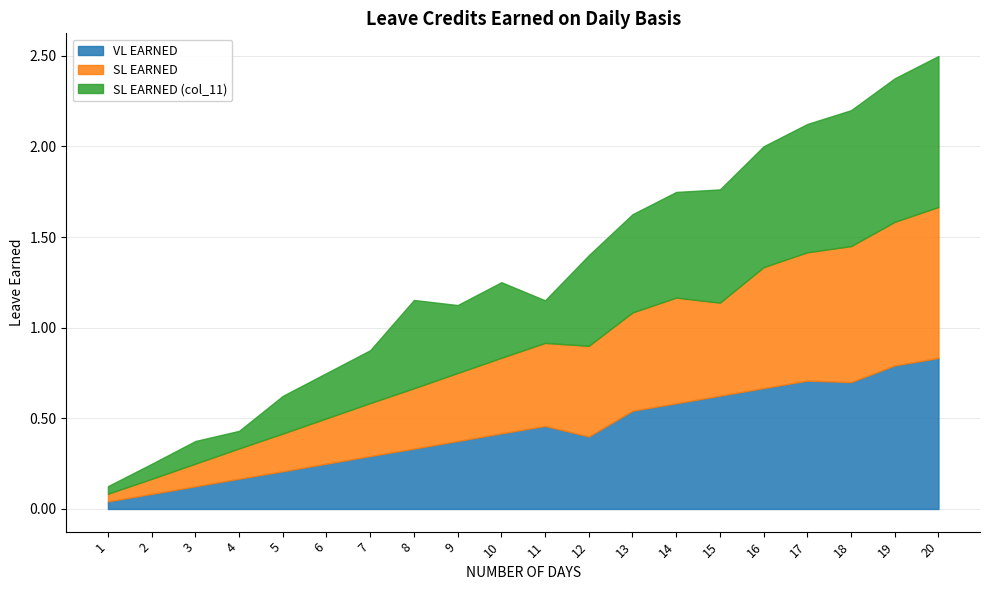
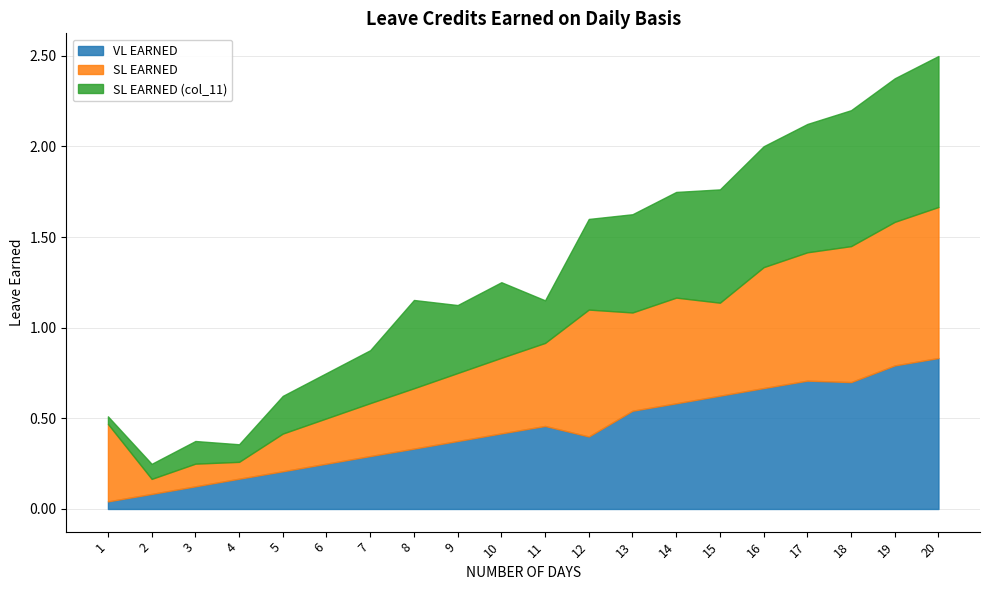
  {
    "VL EARNED": {
      "1": 0.04,
      "2": 0.08,
      "3": 0.13,
      "4": 0.17,
      "5": 0.21,
      "6": 0.25,
      "7": 0.29,
      "8": 0.33,
      "9": 0.38,
      "10": 0.42,
      "11": 0.46,
      "12": 0.40,
      "13": 0.54,
      "14": 0.58,
      "15": 0.63,
      "16": 0.67,
      "17": 0.71,
      "18": 0.70,
      "19": 0.79,
      "20": 0.83
    },
    "SL EARNED": {
-     "1": 0.04,
+     "1": 0.43,
      "2": 0.08,
      "3": 0.13,
-     "4": 0.17,
+     "4": 0.09,
      "5": 0.21,
      "6": 0.25,
      "7": 0.29,
      "8": 0.33,
      "9": 0.38,
      "10": 0.42,
      "11": 0.46,
-     "12": 0.5,
+     "12": 0.7,
      "13": 0.54,
      "14": 0.58,
      "15": 0.51,
      "16": 0.67,
      "17": 0.71,
      "18": 0.75,
      "19": 0.79,
      "20": 0.83
    },
    "SL EARNED (col_11)": {
      "1": 0.04,
      "2": 0.08,
      "3": 0.13,
      "4": 0.10,
      "5": 0.21,
      "6": 0.25,
      "7": 0.29,
      "8": 0.49,
      "9": 0.38,
      "10": 0.42,
      "11": 0.24,
      "12": 0.50,
      "13": 0.54,
      "14": 0.58,
      "15": 0.63,
      "16": 0.67,
      "17": 0.71,
      "18": 0.75,
      "19": 0.79,
      "20": 0.83
    }
  }
